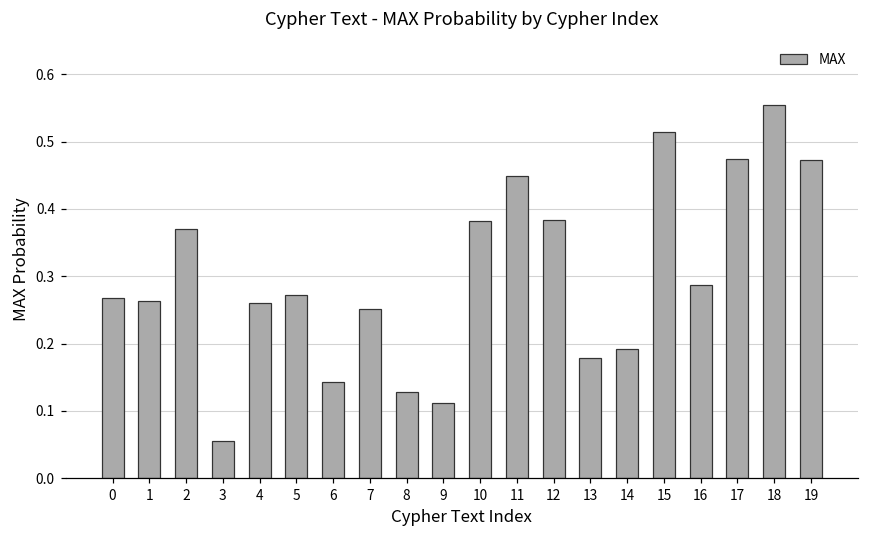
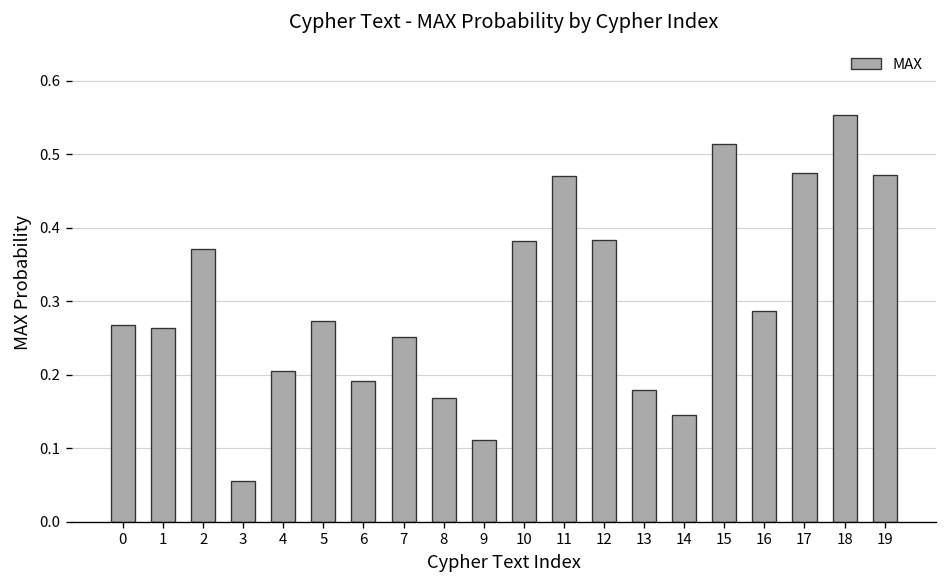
  {
    "0": 0.27,
    "1": 0.26,
    "2": 0.37,
    "3": 0.06,
-   "4": 0.26,
+   "4": 0.21,
    "5": 0.27,
-   "6": 0.14,
+   "6": 0.19,
    "7": 0.25,
-   "8": 0.13,
+   "8": 0.17,
    "9": 0.11,
    "10": 0.38,
-   "11": 0.45,
+   "11": 0.47,
    "12": 0.38,
    "13": 0.18,
-   "14": 0.19,
+   "14": 0.14,
    "15": 0.51,
    "16": 0.29,
    "17": 0.47,
    "18": 0.55,
    "19": 0.47
  }
